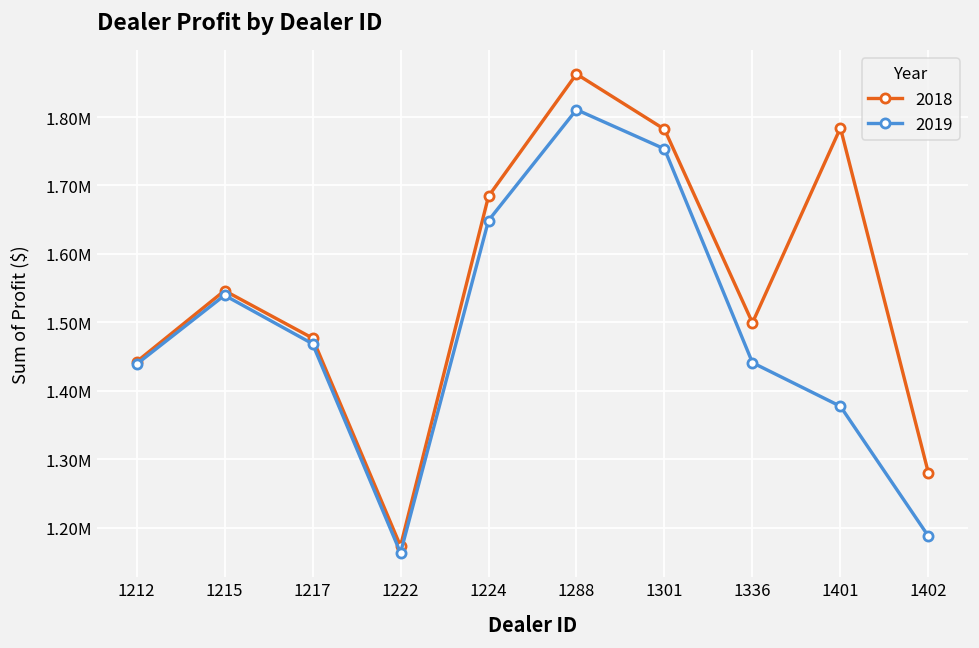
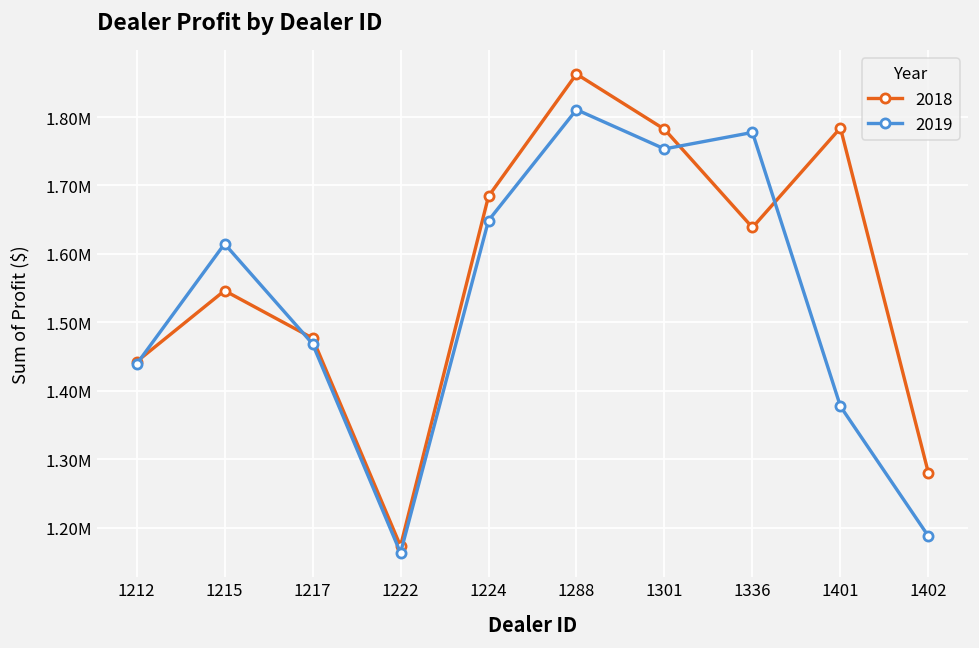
  {
    "2018": {
      "1215": 1550000,
      "1217": 1480000,
      "1222": 1170000,
      "1224": 1680000,
      "1288": 1860000,
      "1301": 1780000,
-     "1336": 1500000,
+     "1336": 1640000,
      "1401": 1780000,
      "1402": 1280000
    },
    "2019": {
-     "1215": 1540000,
+     "1215": 1610000,
      "1217": 1470000,
      "1222": 1160000,
      "1224": 1650000,
      "1288": 1810000,
      "1301": 1750000,
-     "1336": 1440000,
+     "1336": 1780000,
      "1401": 1380000,
      "1402": 1190000
    }
  }
